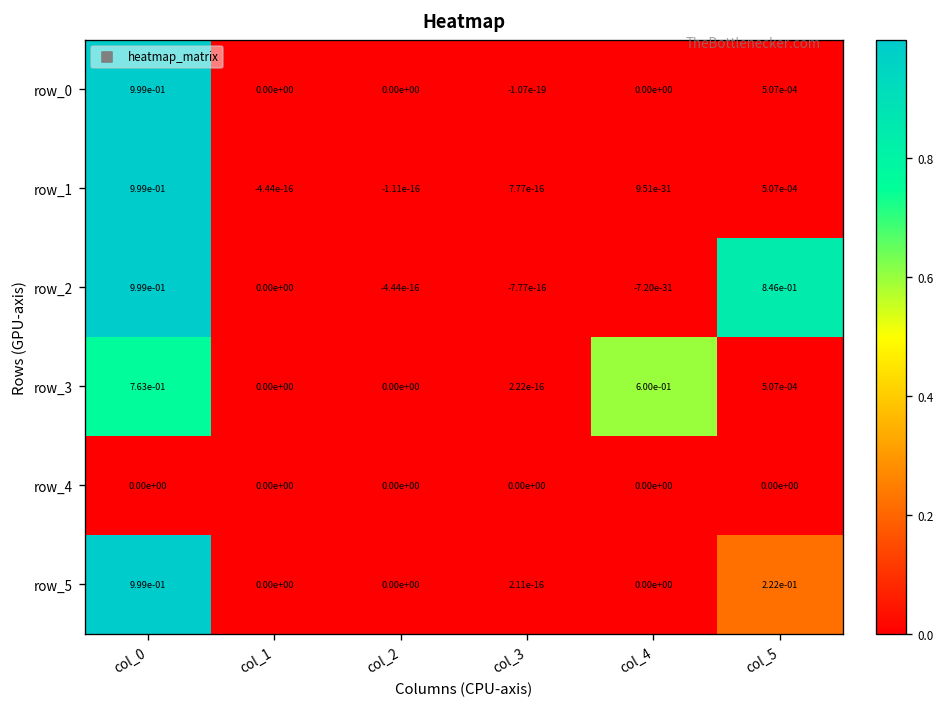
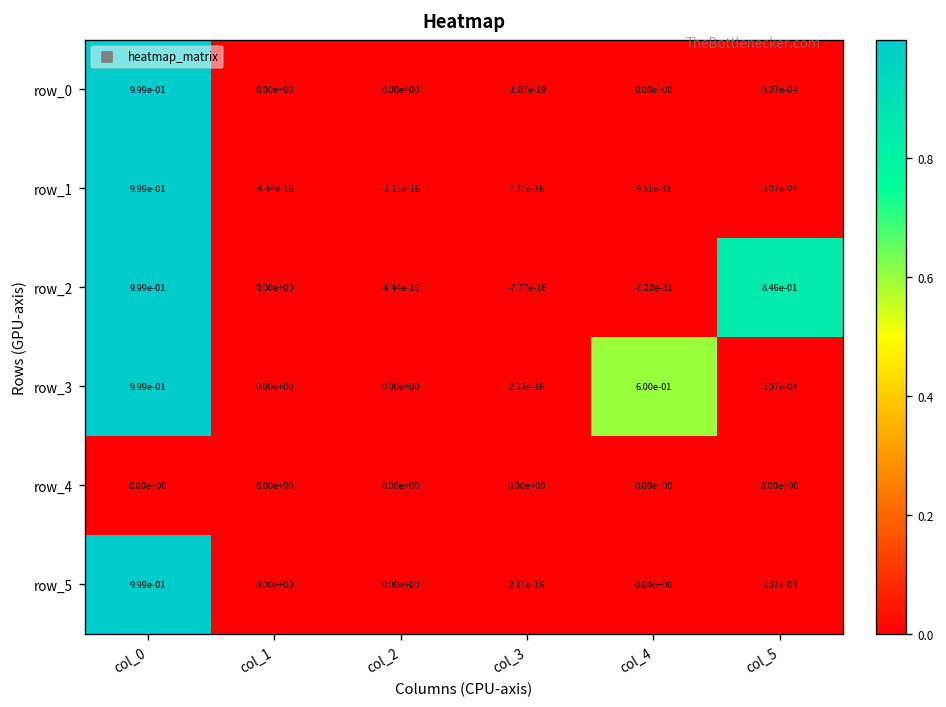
  {
    "row_0": {
      "col_0": "9.99e-01",
      "col_1": "0.00e+00",
      "col_2": "0.00e+00",
      "col_3": "-1.07e-19",
      "col_4": "0.00e+00",
      "col_5": "5.07e-04"
    },
    "row_1": {
      "col_0": "9.99e-01",
      "col_1": "-4.44e-16",
      "col_2": "-1.11e-16",
      "col_3": "7.77e-16",
      "col_4": "9.51e-31",
      "col_5": "5.07e-04"
    },
    "row_2": {
      "col_0": "9.99e-01",
      "col_1": "0.00e+00",
      "col_2": "-4.44e-16",
      "col_3": "-7.77e-16",
      "col_4": "-7.20e-31",
      "col_5": "8.46e-01"
    },
    "row_3": {
-     "col_0": "7.63e-01",
+     "col_0": "9.99e-01",
      "col_1": "0.00e+00",
      "col_2": "0.00e+00",
      "col_3": "2.22e-16",
      "col_4": "6.00e-01",
      "col_5": "5.07e-04"
    },
    "row_4": {
      "col_0": "0.00e+00",
      "col_1": "0.00e+00",
      "col_2": "0.00e+00",
      "col_3": "0.00e+00",
      "col_4": "0.00e+00",
      "col_5": "0.00e+00"
    },
    "row_5": {
      "col_0": "9.99e-01",
      "col_1": "0.00e+00",
      "col_2": "0.00e+00",
      "col_3": "2.11e-16",
      "col_4": "0.00e+00",
-     "col_5": "2.22e-01"
+     "col_5": "5.07e-04"
    }
  }
